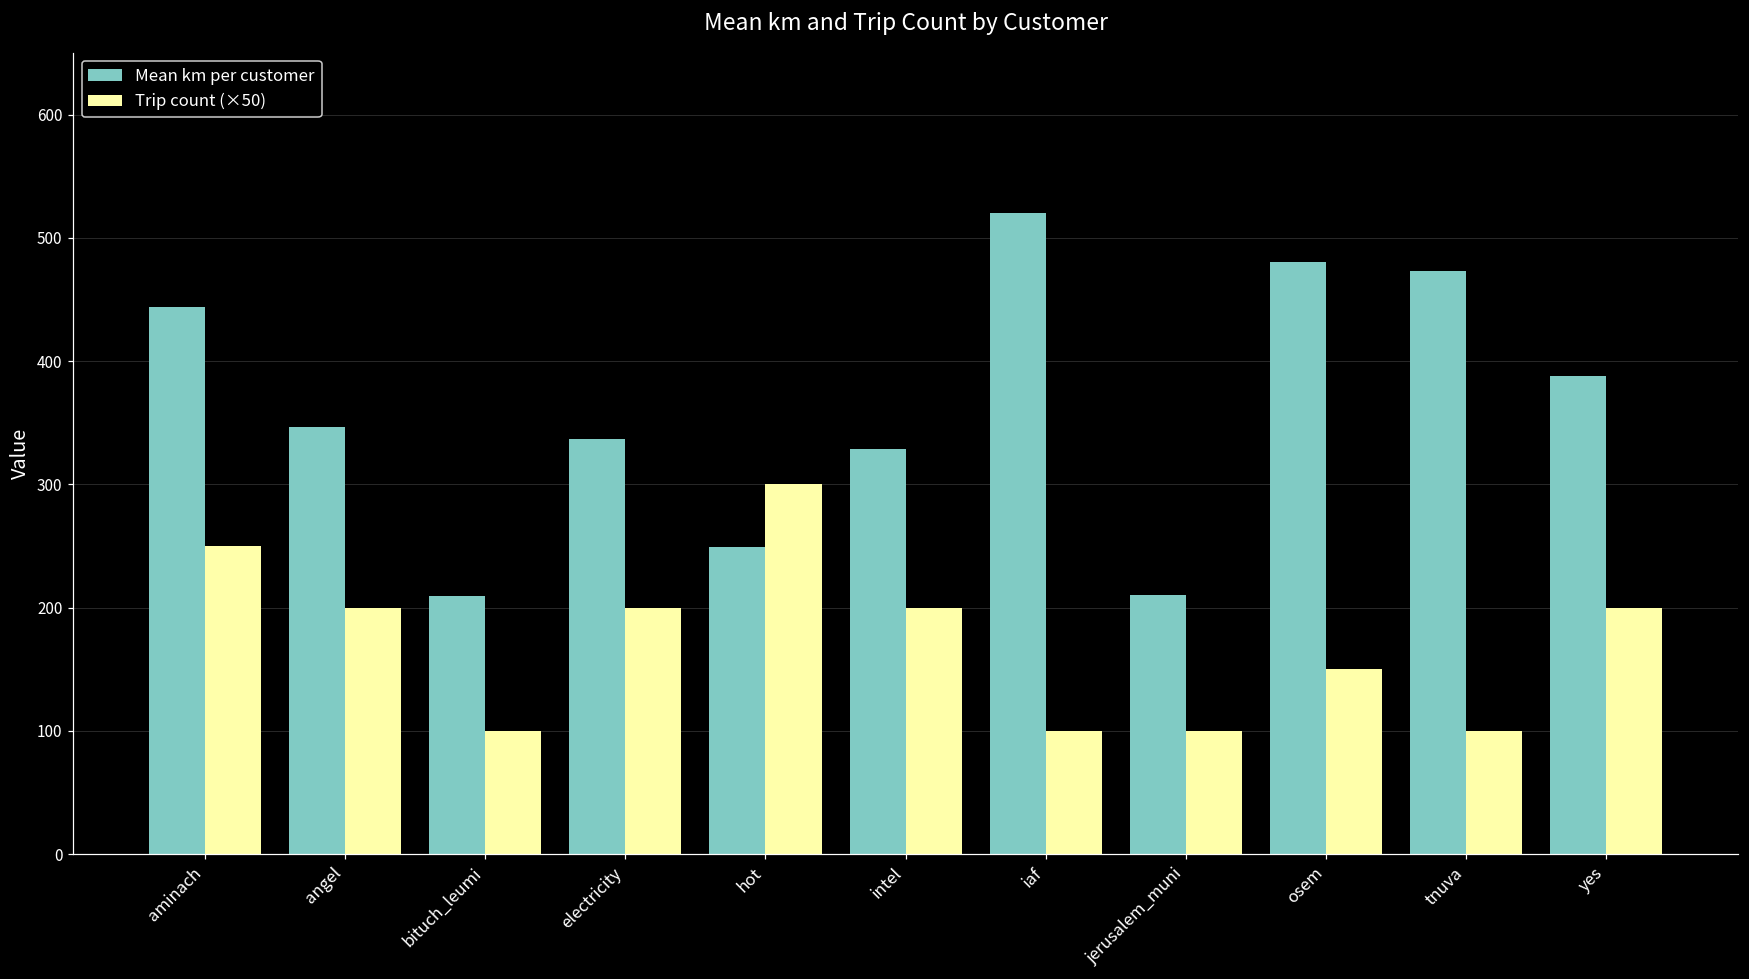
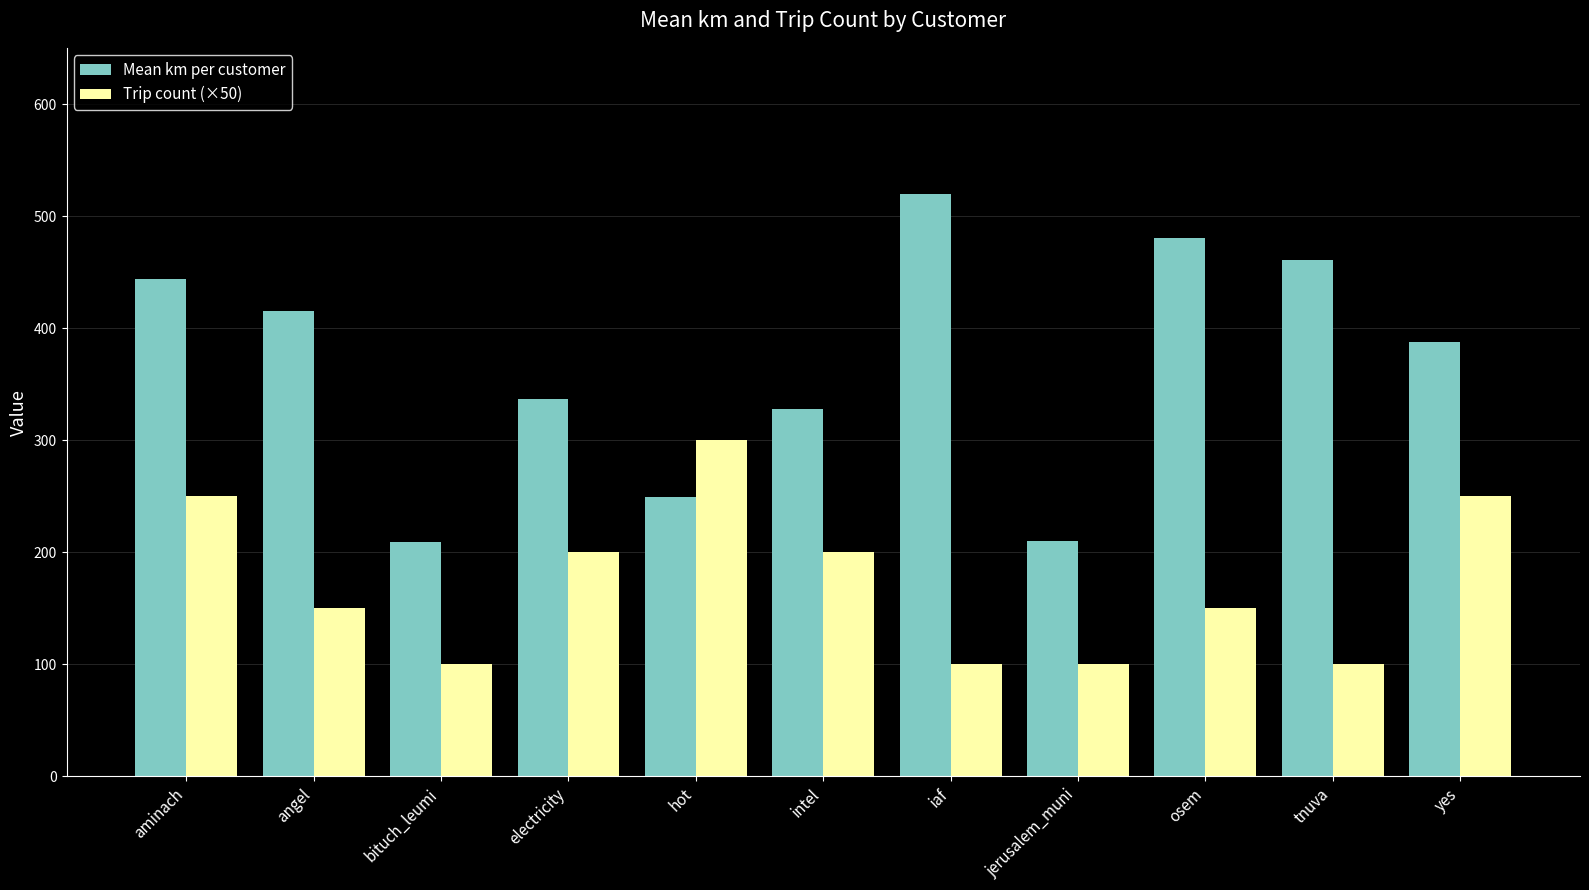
  {
    "Mean km per customer": {
      "aminach": 444,
-     "angel": 347,
+     "angel": 415,
      "bituch_leumi": 209,
      "electricity": 337,
      "hot": 249,
      "intel": 328,
      "iaf": 520,
      "jerusalem_muni": 210,
      "osem": 481,
-     "tnuva": 473,
+     "tnuva": 461,
      "yes": 388
    },
    "Trip count (×50)": {
      "aminach": 250,
-     "angel": 200,
+     "angel": 150,
      "bituch_leumi": 100,
      "electricity": 200,
      "hot": 300,
      "intel": 200,
      "iaf": 100,
      "jerusalem_muni": 100,
      "osem": 150,
      "tnuva": 100,
-     "yes": 200
+     "yes": 250
    }
  }
